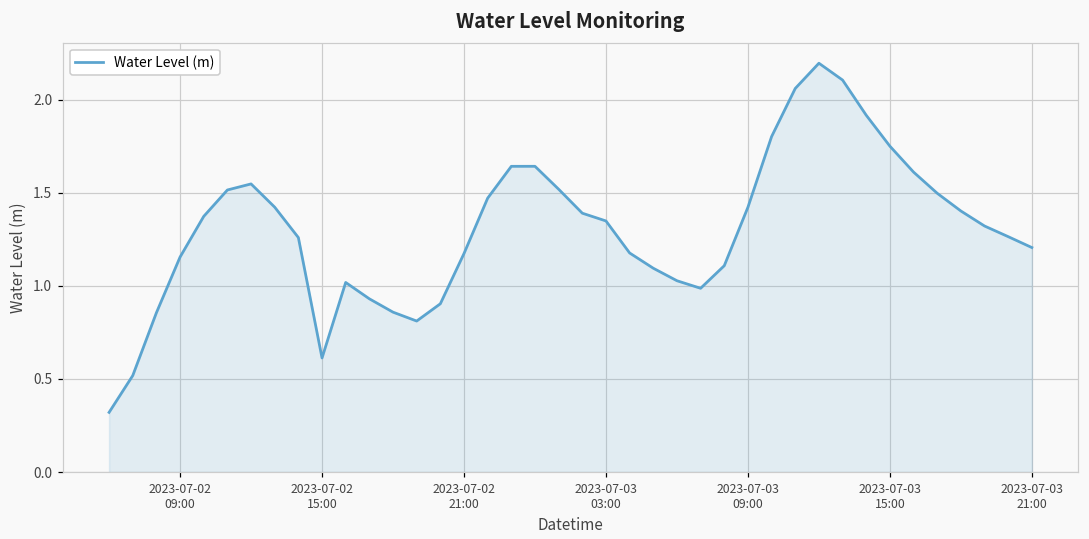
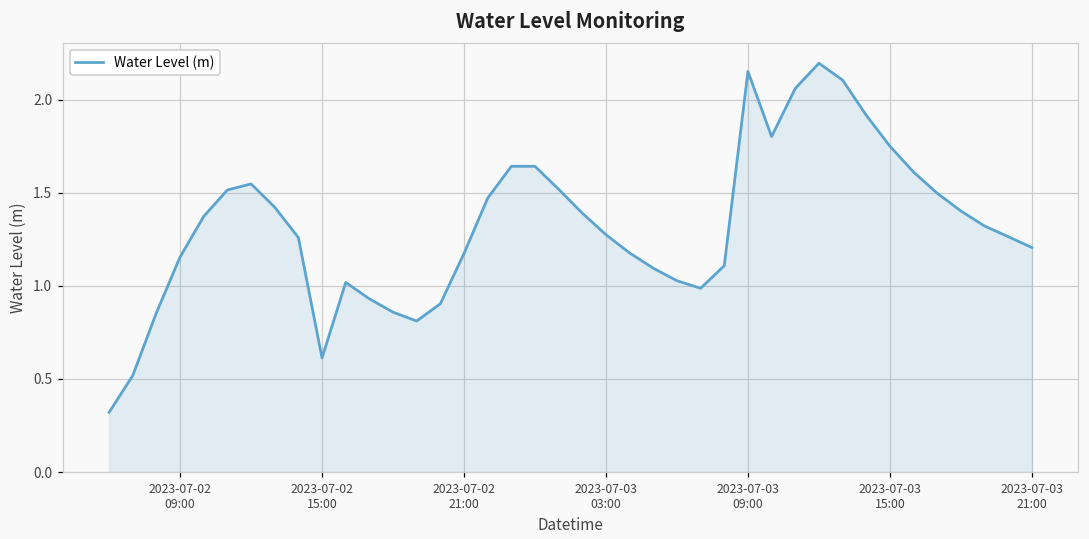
  {
    "2023-07-02 09:00": 1.15,
    "2023-07-02 15:00": 0.61,
    "2023-07-02 21:00": 1.17,
-   "2023-07-03 03:00": 1.35,
-   "2023-07-03 09:00": 1.42,
+   "2023-07-03 03:00": 1.27,
+   "2023-07-03 09:00": 2.15,
    "2023-07-03 15:00": 1.75,
    "2023-07-03 21:00": 1.21
  }
